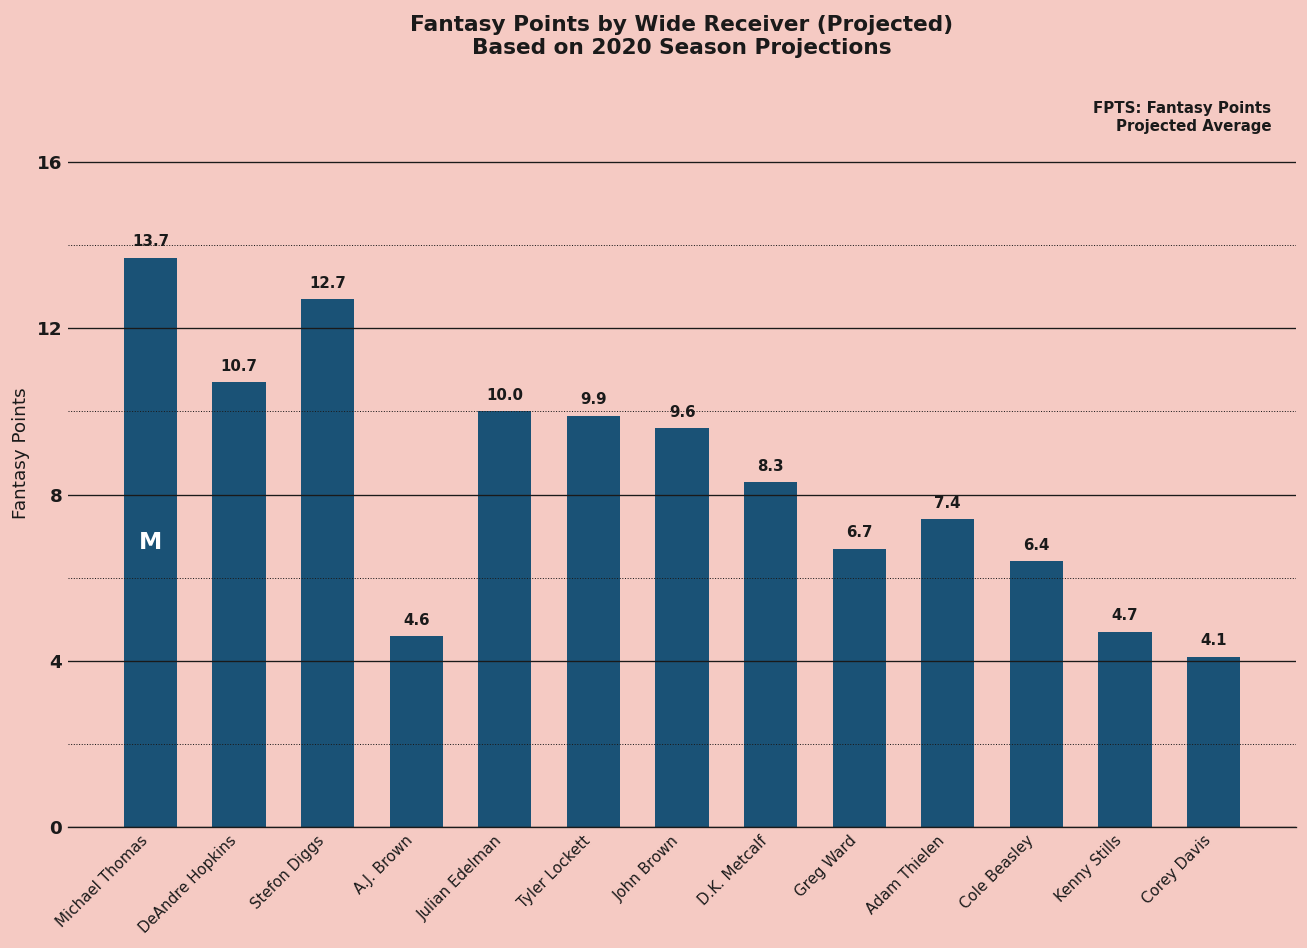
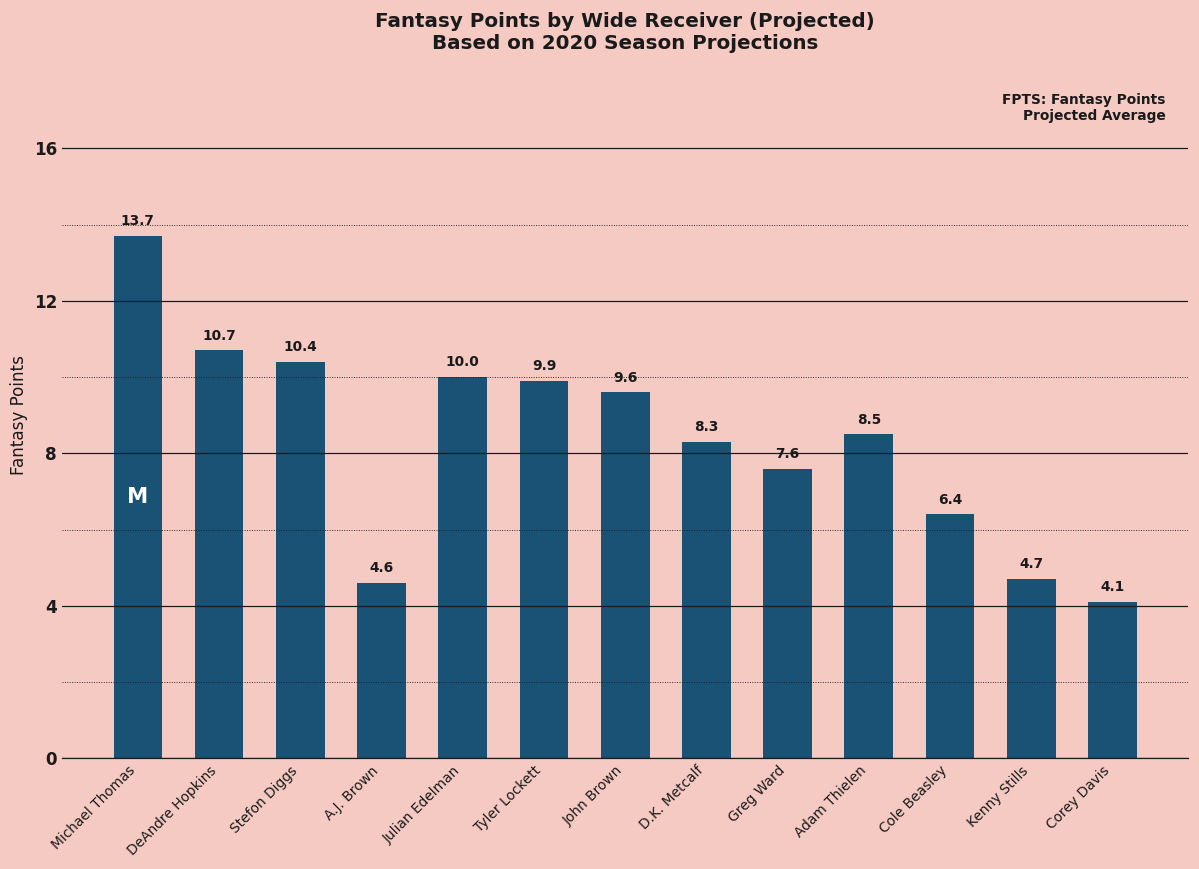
  {
    "Michael Thomas": 13.7,
    "DeAndre Hopkins": 10.7,
-   "Stefon Diggs": 12.7,
+   "Stefon Diggs": 10.4,
    "A.J. Brown": 4.6,
    "Julian Edelman": 10.0,
    "Tyler Lockett": 9.9,
    "John Brown": 9.6,
    "D.K. Metcalf": 8.3,
-   "Greg Ward": 6.7,
-   "Adam Thielen": 7.4,
+   "Greg Ward": 7.6,
+   "Adam Thielen": 8.5,
    "Cole Beasley": 6.4,
    "Kenny Stills": 4.7,
    "Corey Davis": 4.1
  }
